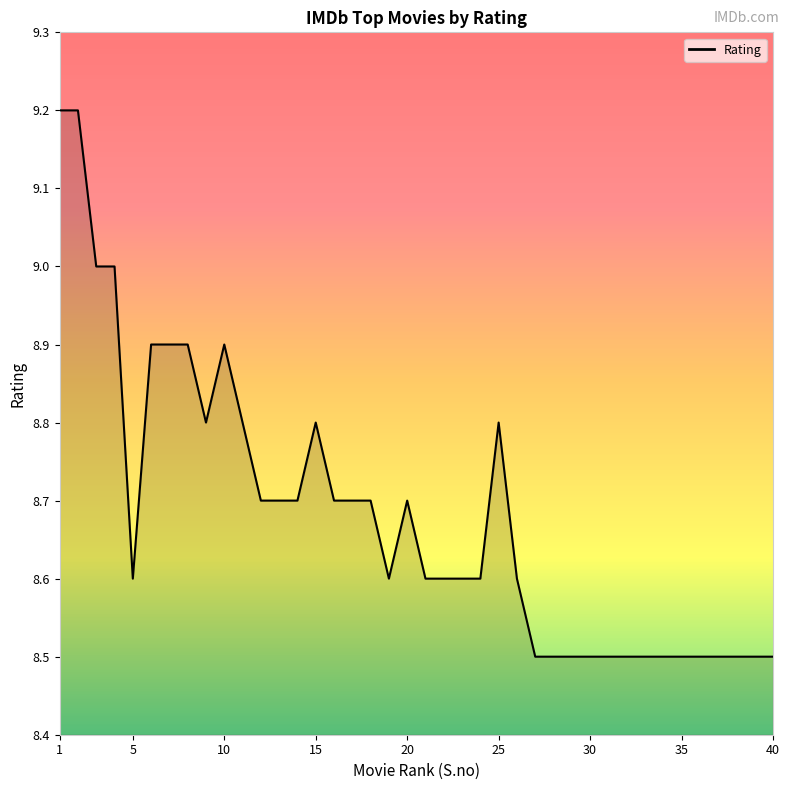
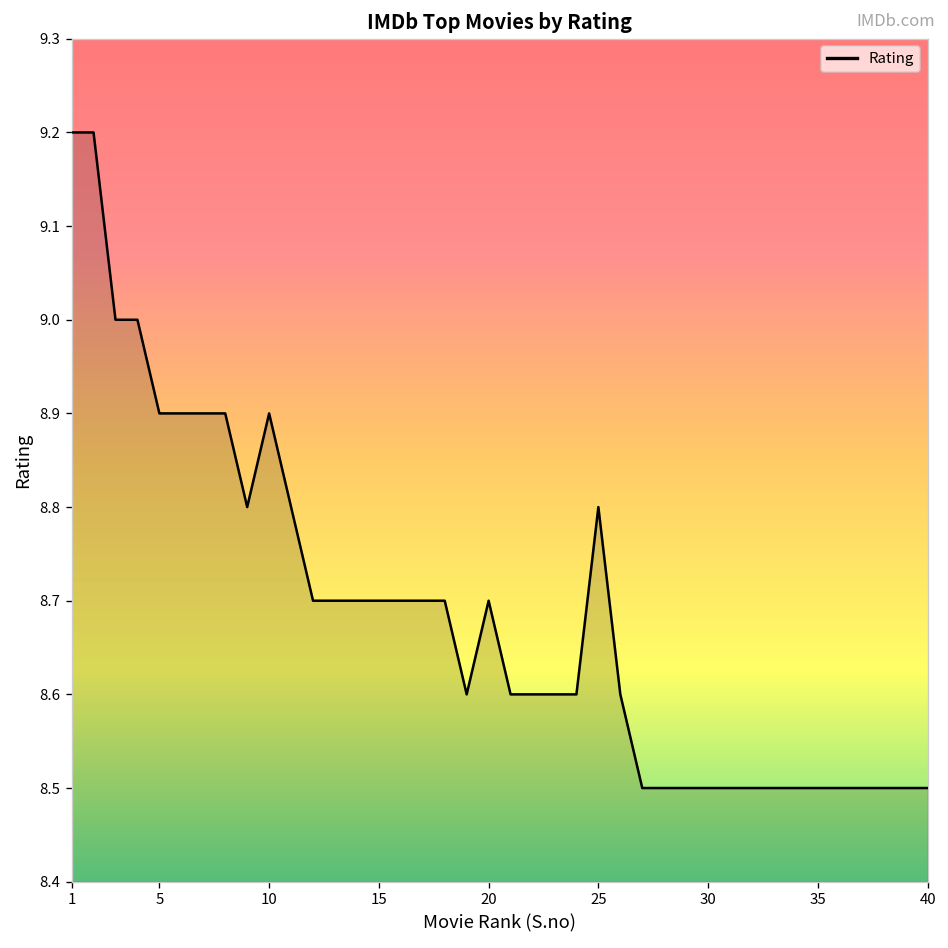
  {
    "1": 9.2,
-   "5": 8.6,
+   "5": 8.9,
    "10": 8.9,
-   "15": 8.8,
+   "15": 8.7,
    "20": 8.7,
    "25": 8.8,
    "30": 8.5,
    "35": 8.5,
    "40": 8.5
  }
